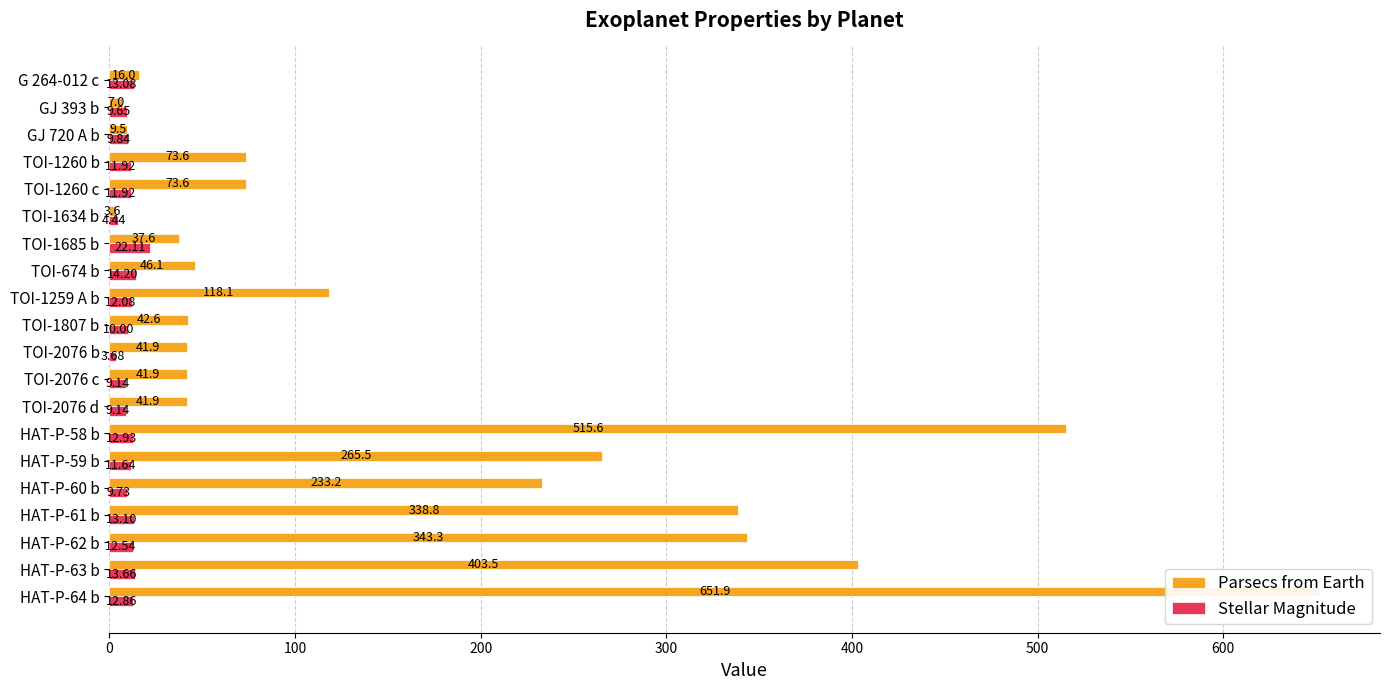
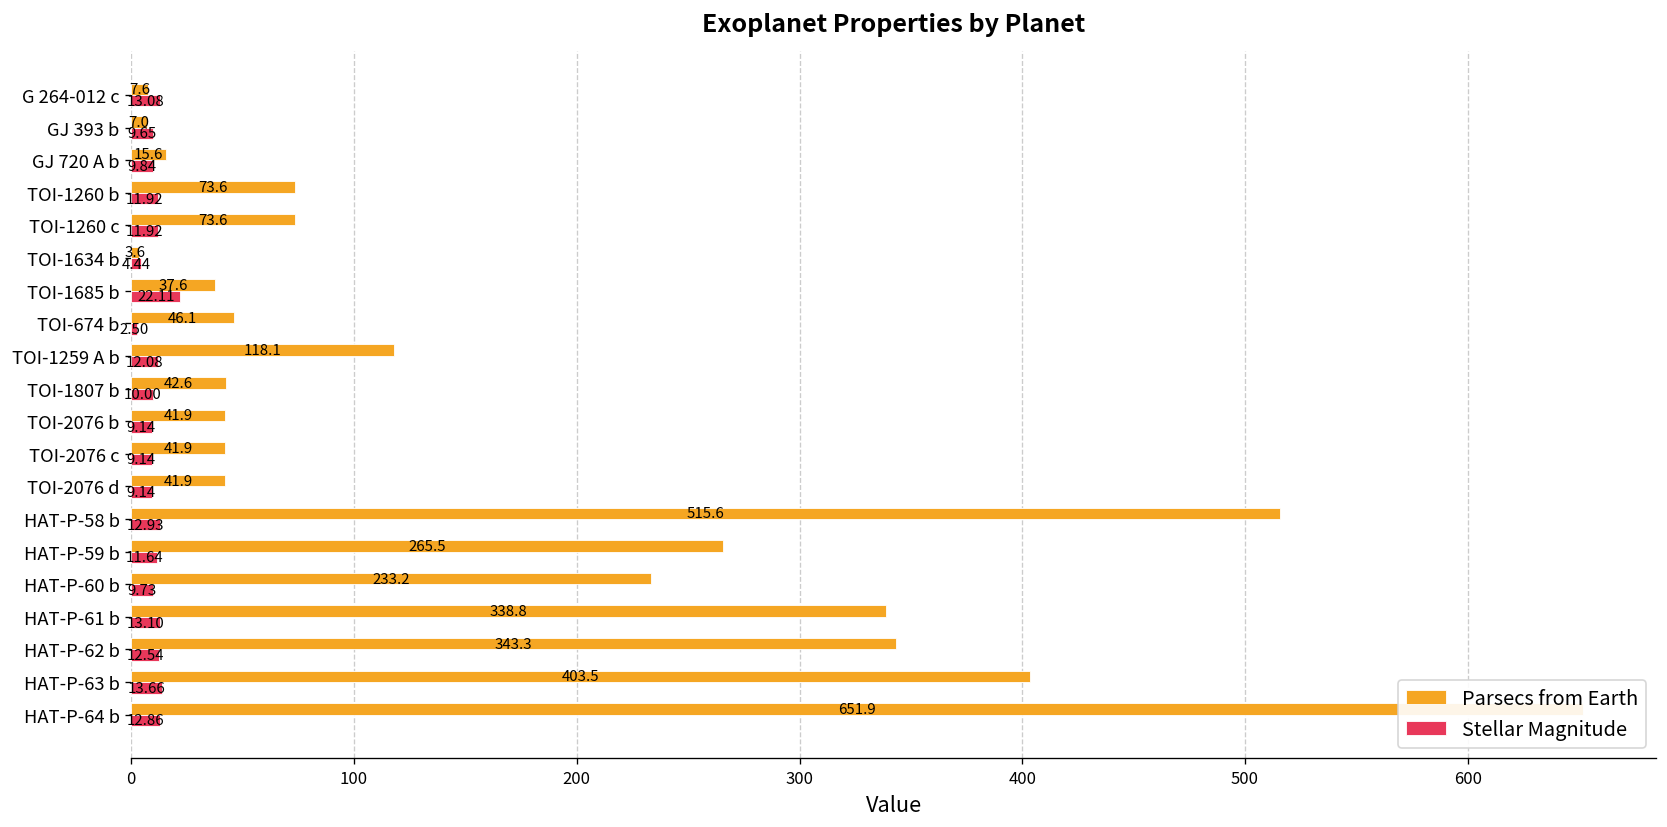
  {
    "Parsecs from Earth": {
-     "G 264-012 c": 16.0,
-     "GJ 720 A b": 9.5,
+     "G 264-012 c": 7.6,
+     "GJ 720 A b": 15.6,
      "TOI-1260 b": 73.6,
      "TOI-1260 c": 73.6,
      "TOI-1685 b": 37.6,
      "TOI-674 b": 46.1,
      "TOI-1259 A b": 118.1,
      "TOI-1807 b": 42.6,
      "TOI-2076 b": 41.9,
      "TOI-2076 c": 41.9,
      "TOI-2076 d": 41.9,
      "HAT-P-58 b": 515.6,
      "HAT-P-59 b": 265.5,
      "HAT-P-60 b": 233.2,
      "HAT-P-61 b": 338.8,
      "HAT-P-62 b": 343.3,
      "HAT-P-63 b": 403.5
    },
    "Stellar Magnitude": {
      "G 264-012 c": 13.08,
      "TOI-1260 b": 11.92,
      "TOI-1260 c": 11.92,
      "TOI-1685 b": 22.11,
-     "TOI-674 b": 14.20,
+     "TOI-674 b": 2.50,
      "TOI-1259 A b": 12.08,
      "TOI-1807 b": 10.00,
-     "TOI-2076 b": 3.68,
+     "TOI-2076 b": 9.14,
      "TOI-2076 c": 9.14,
      "TOI-2076 d": 9.14,
      "HAT-P-58 b": 12.93,
      "HAT-P-59 b": 11.64,
      "HAT-P-60 b": 9.73,
      "HAT-P-61 b": 13.10,
      "HAT-P-62 b": 12.54,
      "HAT-P-63 b": 13.66,
      "HAT-P-64 b": 12.86
    }
  }
